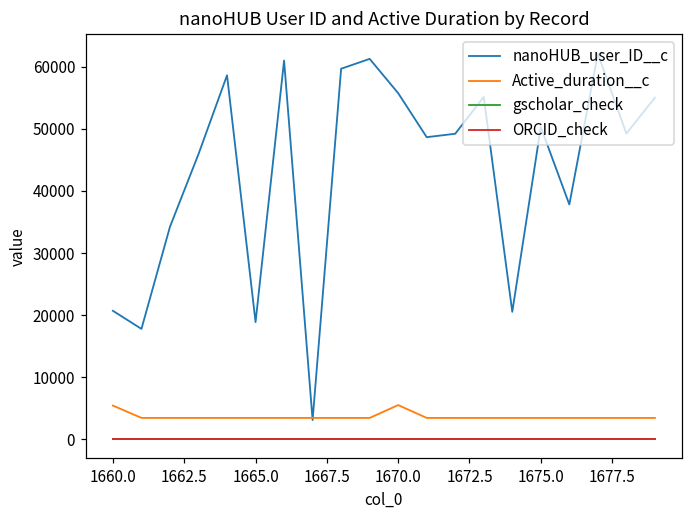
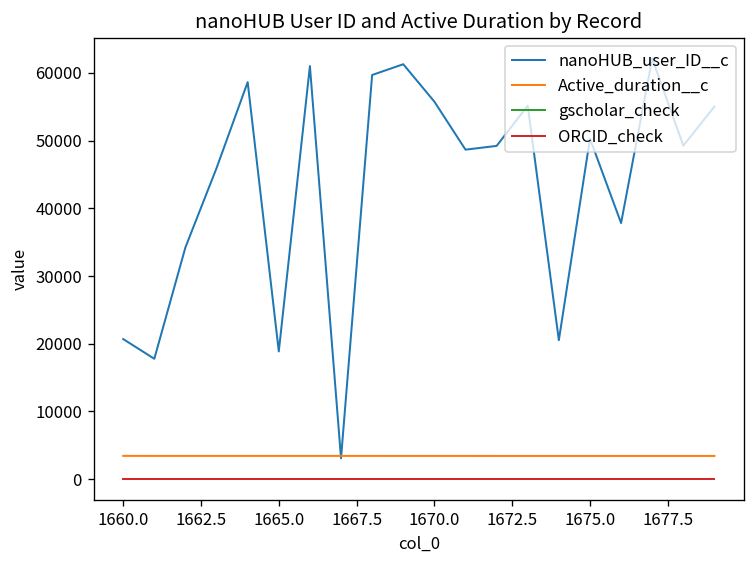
  {
    "nanoHUB_user_ID__c": {
      "1660.0": 21000,
      "1665.0": 19000,
      "1670.0": 56000
    },
    "Active_duration__c": {
-     "1660.0": 5000,
+     "1660.0": 3000,
      "1665.0": 3000,
-     "1670.0": 5000,
+     "1670.0": 3000,
      "1675.0": 3000
    },
    "ORCID_check": {
      "1660.0": 0,
      "1665.0": 0,
      "1670.0": 0,
      "1675.0": 0
    }
  }
